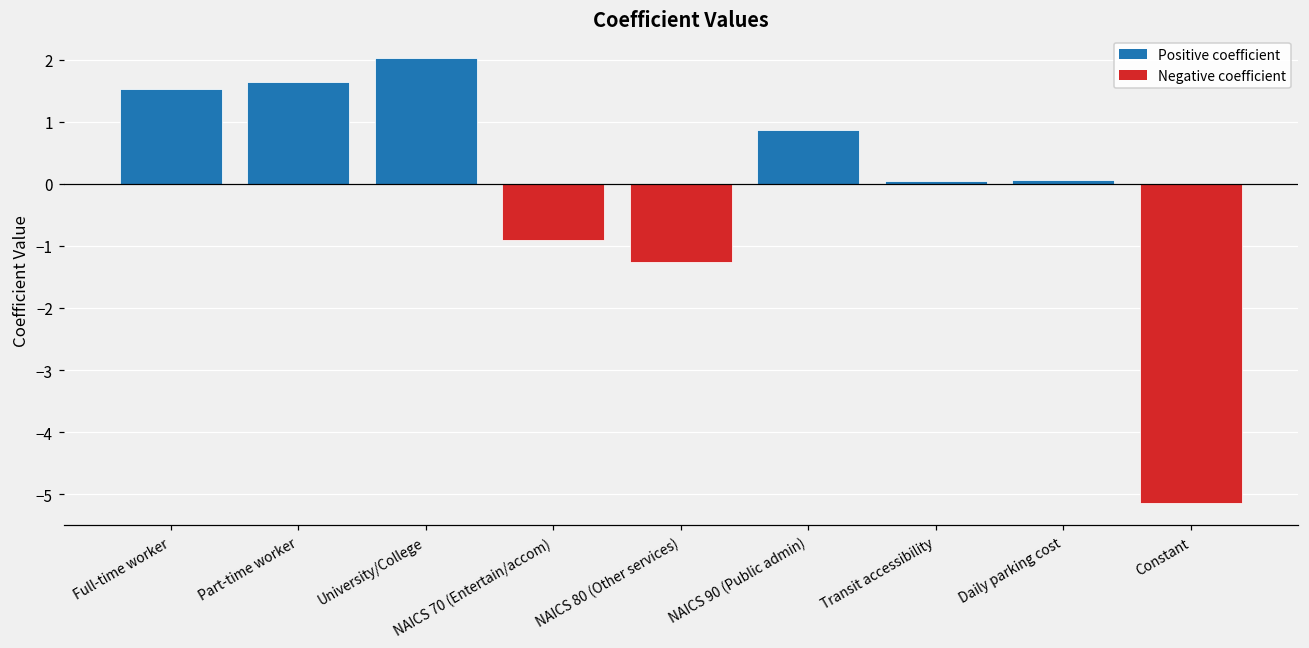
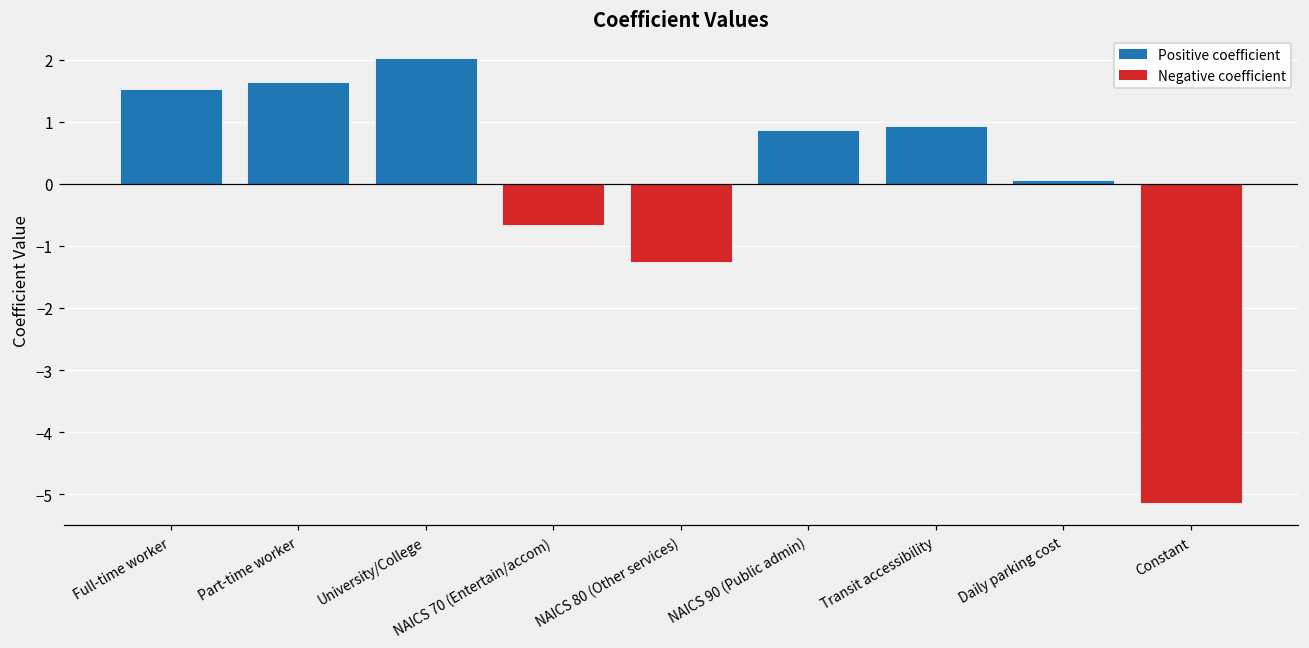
  {
    "Full-time worker": 1.5,
    "Part-time worker": 1.6,
    "University/College": 2.0,
-   "NAICS 70 (Entertain/accom)": -0.9,
+   "NAICS 70 (Entertain/accom)": -0.7,
    "NAICS 80 (Other services)": -1.3,
    "NAICS 90 (Public admin)": 0.9,
-   "Transit accessibility": 0.0,
+   "Transit accessibility": 0.9,
    "Daily parking cost": 0.1,
    "Constant": -5.1
  }
